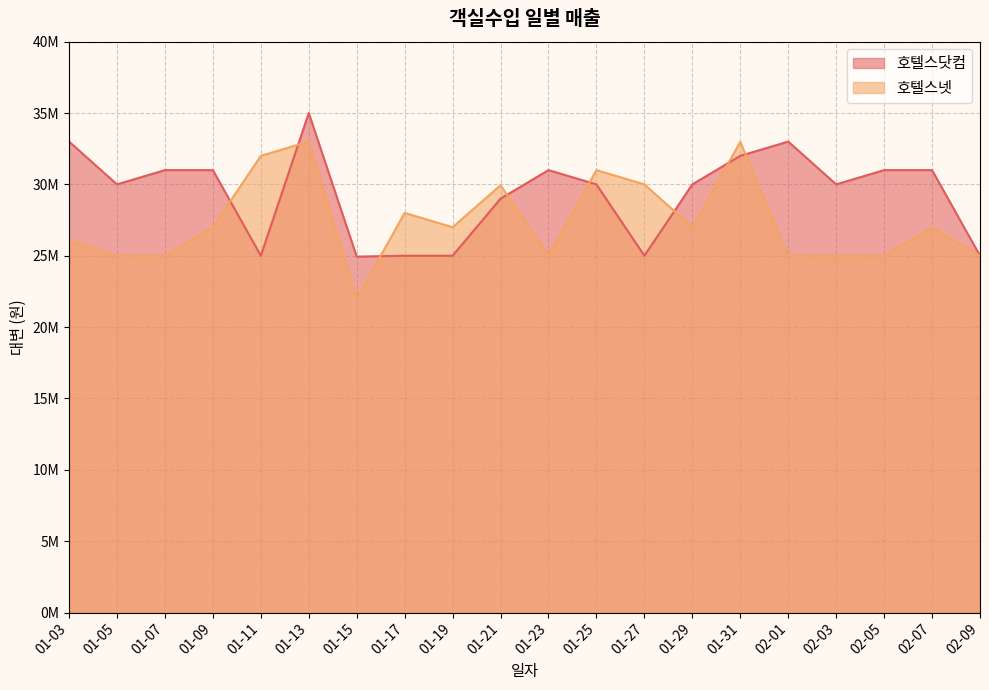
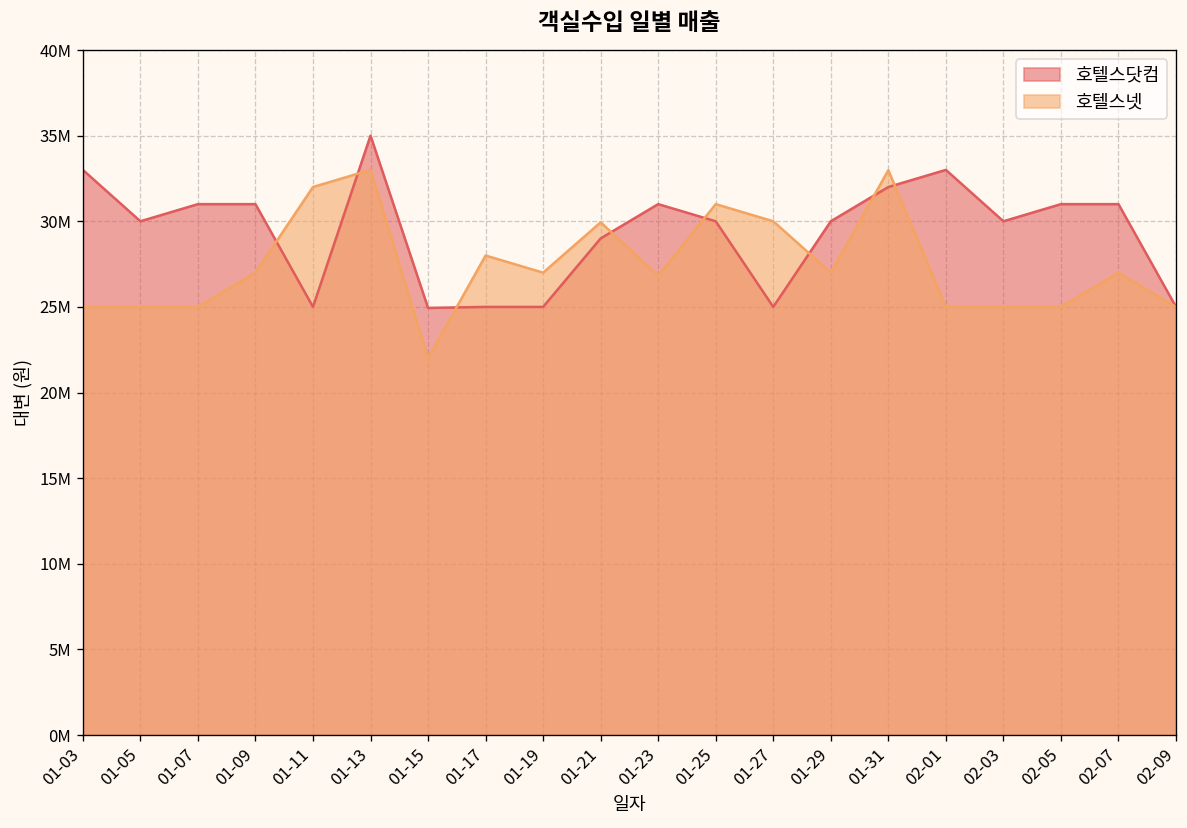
  {
    "호텔스닷컴": {
      "01-03": 33000000,
      "01-05": 30000000,
      "01-07": 31000000,
      "01-09": 31000000,
      "01-11": 25000000,
      "01-13": 35000000,
      "01-15": 24900000,
      "01-17": 25000000,
      "01-19": 25000000,
      "01-21": 29000000,
      "01-23": 31000000,
      "01-25": 30000000,
      "01-27": 25000000,
      "01-29": 30000000,
      "01-31": 32000000,
      "02-01": 33000000,
      "02-03": 30000000,
      "02-05": 31000000,
      "02-07": 31000000
    },
    "호텔스넷": {
-     "01-03": 26100000,
+     "01-03": 25000000,
      "01-05": 25000000,
      "01-07": 25000000,
      "01-09": 27000000,
      "01-11": 32000000,
      "01-13": 33000000,
      "01-15": 22000000,
      "01-17": 28000000,
      "01-19": 27000000,
      "01-21": 29900000,
-     "01-23": 25000000,
+     "01-23": 26800000,
      "01-25": 31000000,
      "01-27": 30000000,
      "01-29": 27000000,
      "01-31": 33000000,
      "02-01": 25000000,
      "02-03": 25000000,
      "02-05": 25000000,
      "02-07": 27000000
    }
  }
